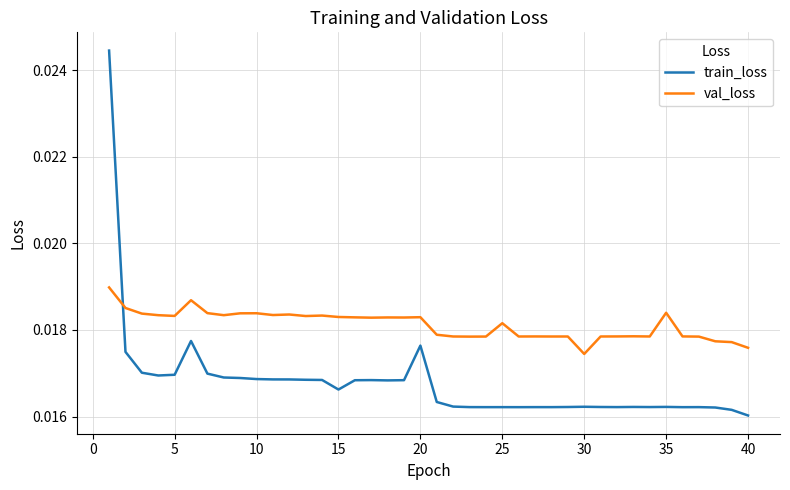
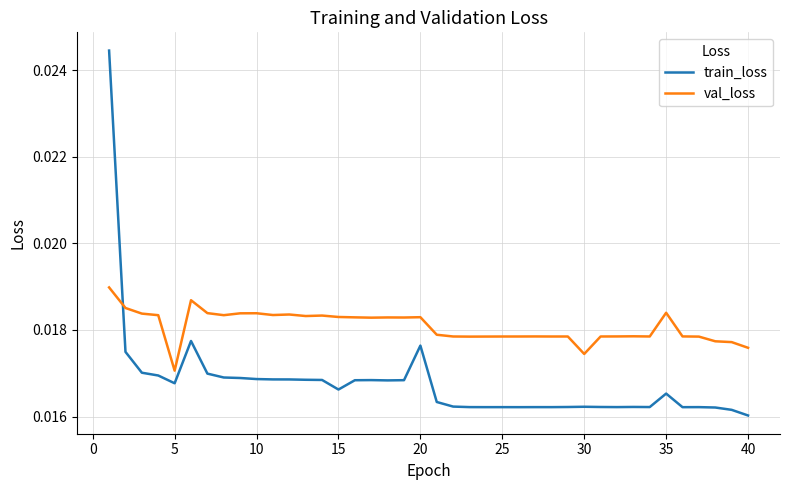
  {
    "train_loss": {
-     "5": 0.0170,
+     "5": 0.0168,
      "10": 0.0169,
      "15": 0.0166,
      "20": 0.0176,
      "25": 0.0162,
      "30": 0.0162,
-     "35": 0.0162,
+     "35": 0.0165,
      "40": 0.0160
    },
    "val_loss": {
-     "5": 0.0183,
+     "5": 0.0171,
      "10": 0.0184,
      "15": 0.0183,
      "20": 0.0183,
-     "25": 0.0182,
+     "25": 0.0178,
      "30": 0.0174,
      "35": 0.0184,
      "40": 0.0176
    }
  }
